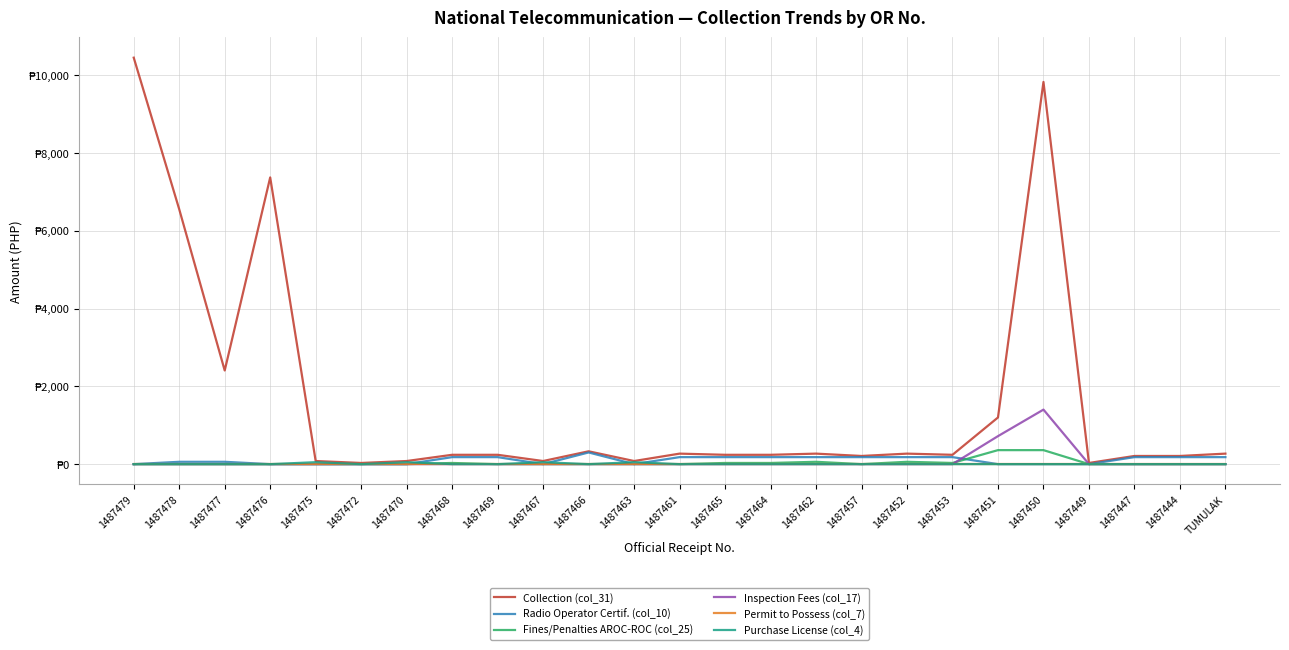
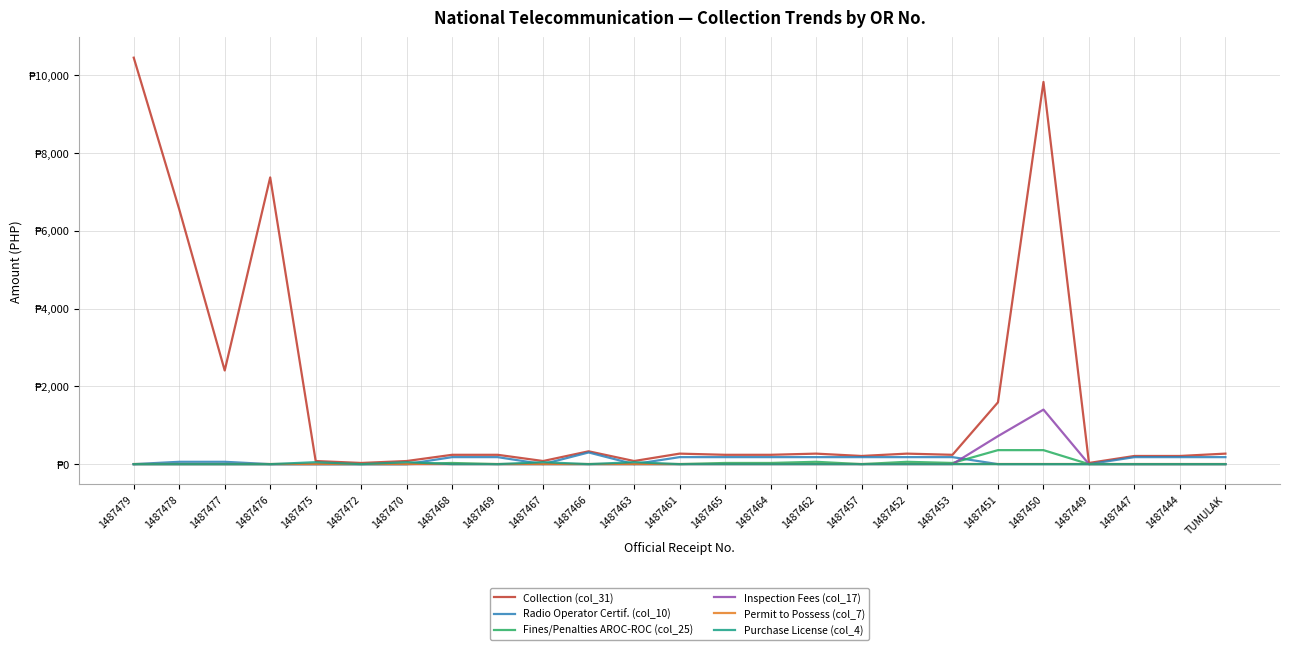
  {
    "Collection (col_31)": {
      "1487479": "₱10,500",
      "1487478": "₱6,600",
      "1487477": "₱2,400",
      "1487476": "₱7,400",
      "1487461": "₱300",
      "1487462": "₱300",
      "1487452": "₱300",
-     "1487451": "₱1,200",
+     "1487451": "₱1,600",
      "1487450": "₱9,800",
      "TUMULAK": "₱300"
    },
    "Radio Operator Certif. (col_10)": {
      "1487461": "₱200",
      "1487462": "₱200",
      "1487452": "₱200",
      "TUMULAK": "₱200"
    },
    "Inspection Fees (col_17)": {
      "1487451": "₱700",
      "1487450": "₱1,400"
    }
  }
